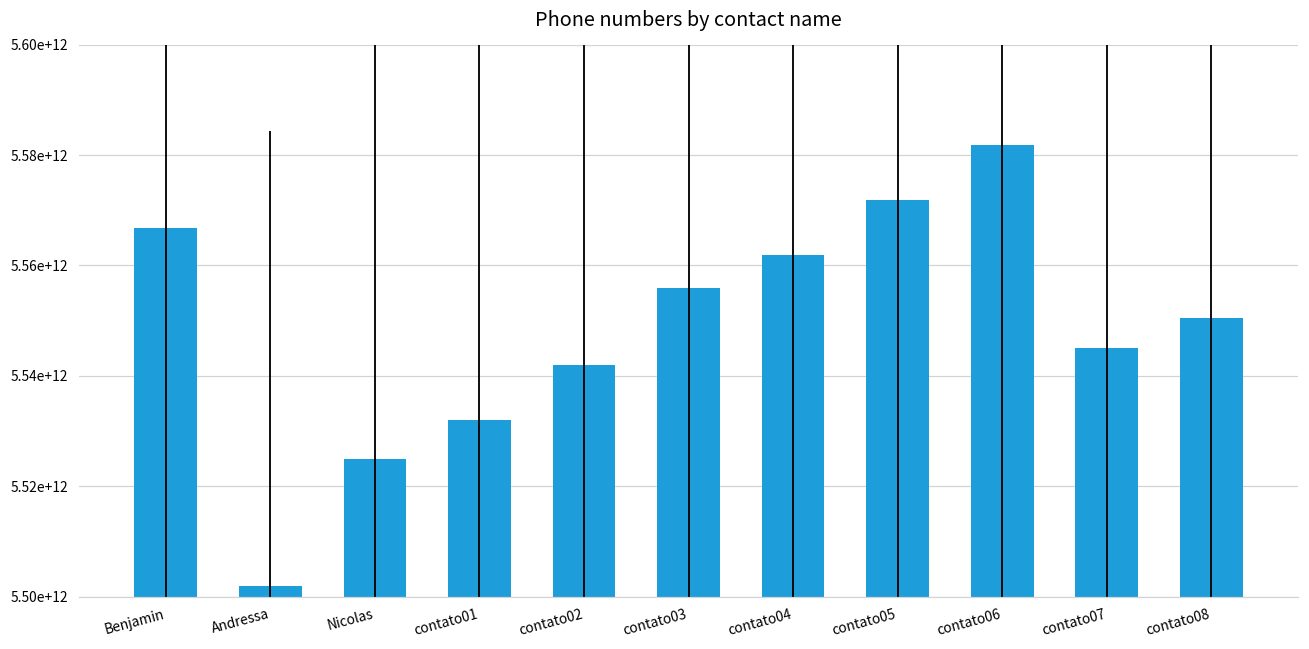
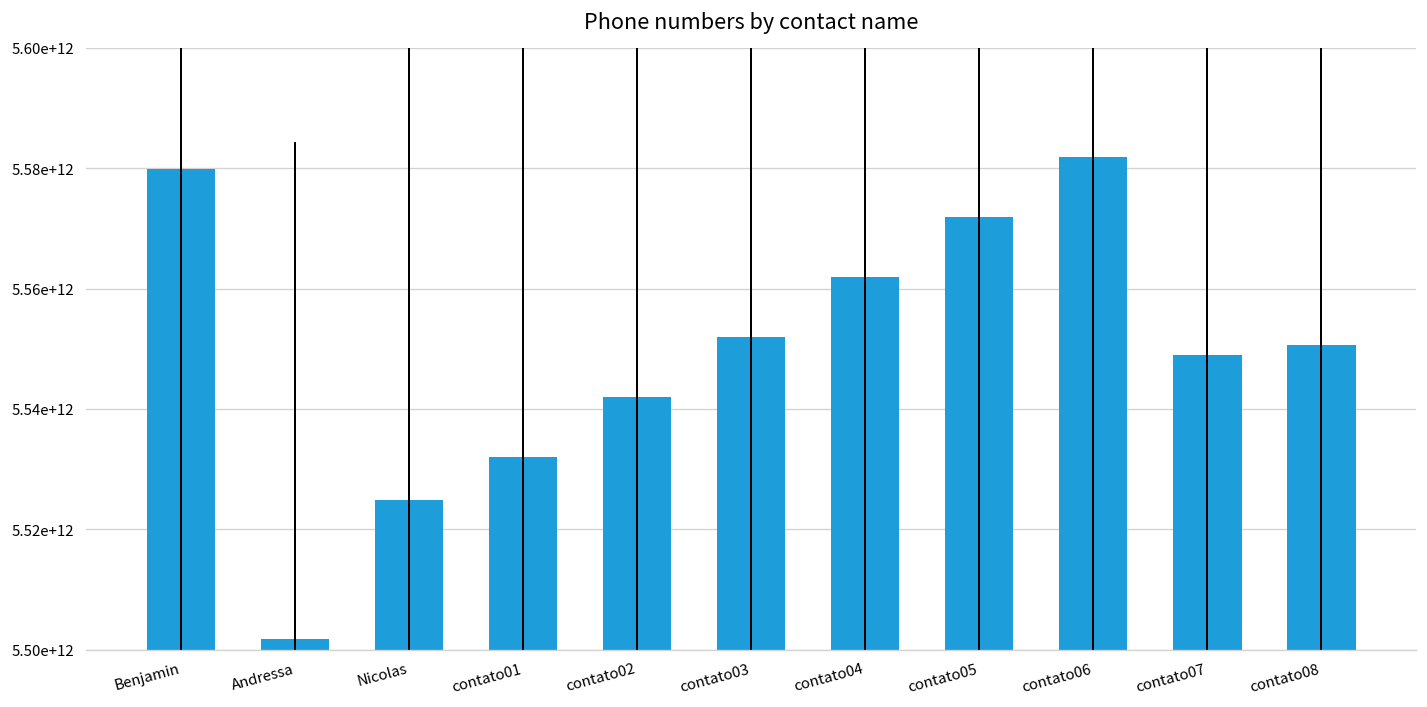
  {
-   "Benjamin": 5567000000000,
+   "Benjamin": 5580000000000,
    "Andressa": 5502000000000,
    "Nicolas": 5525000000000,
    "contato01": 5532000000000,
    "contato02": 5542000000000,
-   "contato03": 5556000000000,
+   "contato03": 5552000000000,
    "contato04": 5562000000000,
    "contato05": 5572000000000,
    "contato06": 5582000000000,
-   "contato07": 5545000000000,
+   "contato07": 5549000000000,
    "contato08": 5551000000000
  }
